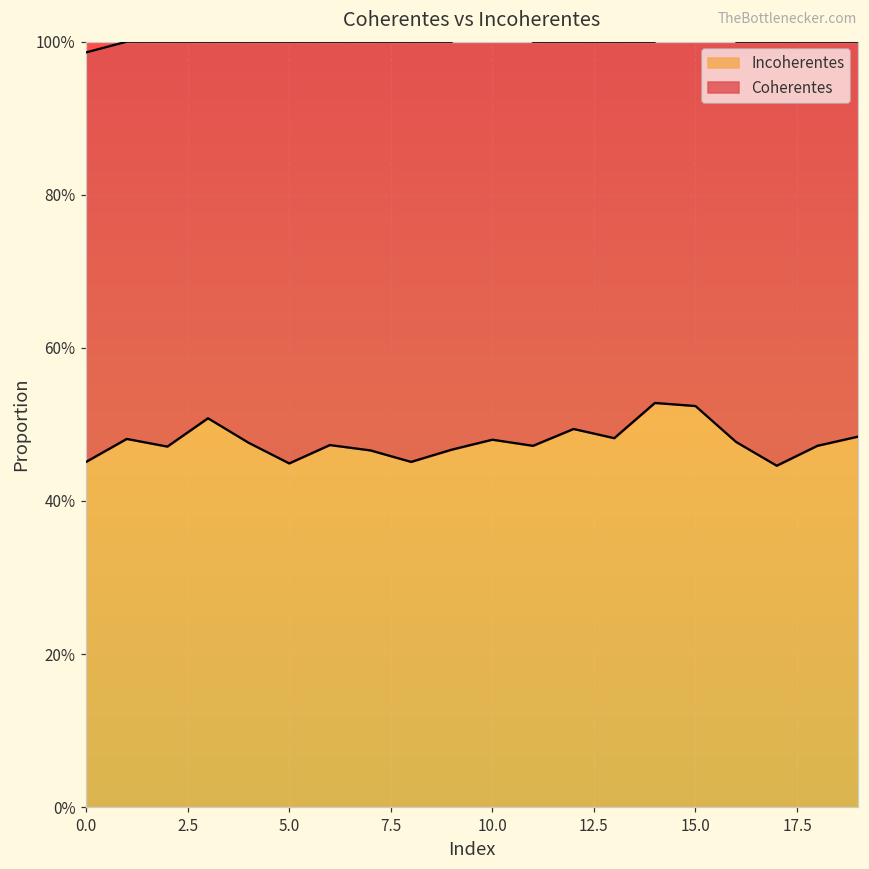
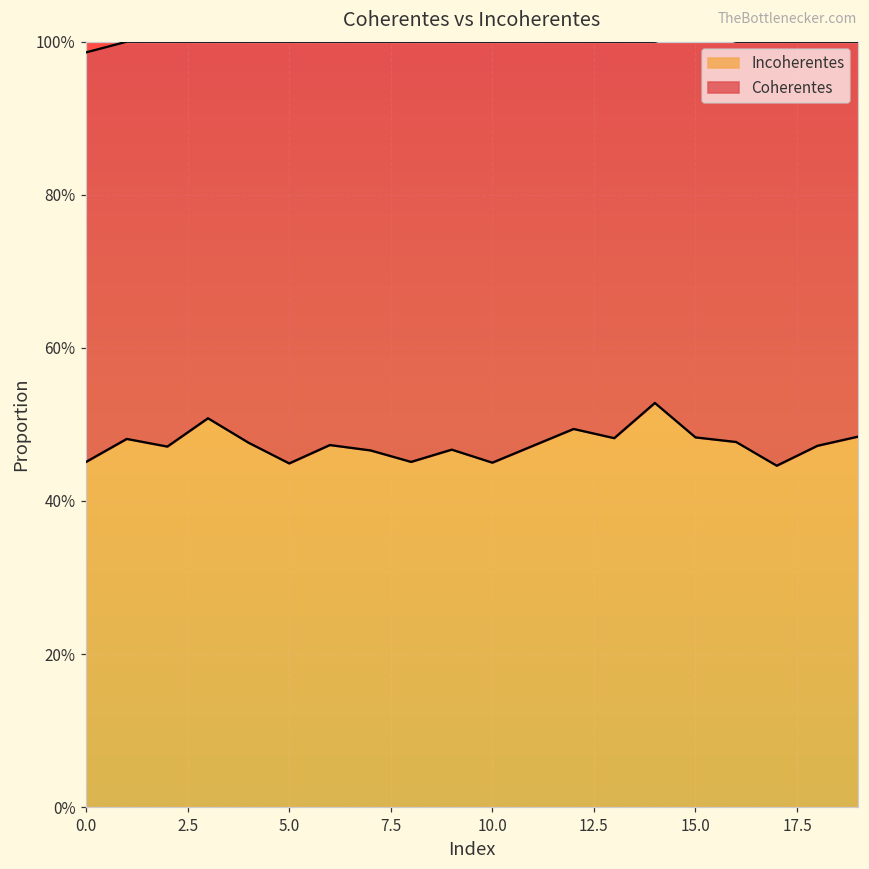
  {
    "Incoherentes": {
      "0.0": "45%",
      "5.0": "45%",
-     "10.0": "48%",
-     "15.0": "52%"
+     "10.0": "45%",
+     "15.0": "48%"
    },
    "Coherentes": {
      "0.0": "53%",
      "5.0": "55%"
    }
  }
